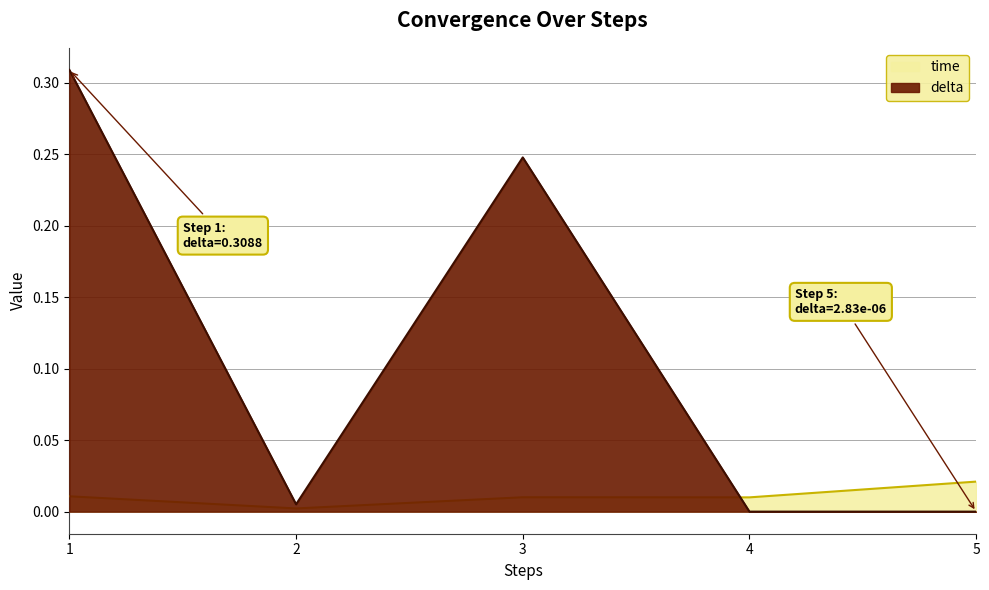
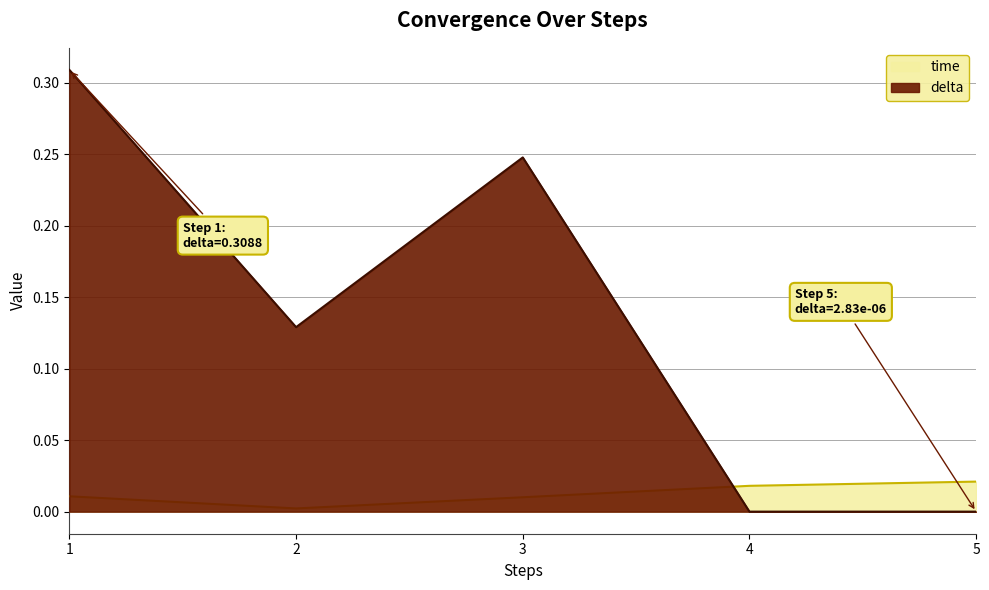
  {
    "time": {
      "1": 0.011,
      "2": 0.002,
      "3": 0.010,
-     "4": 0.010
+     "4": 0.018
    },
    "delta": {
-     "2": 0.005,
+     "2": 0.129,
      "3": 0.248,
      "4": 0.000,
      "5": 0.000
    }
  }
